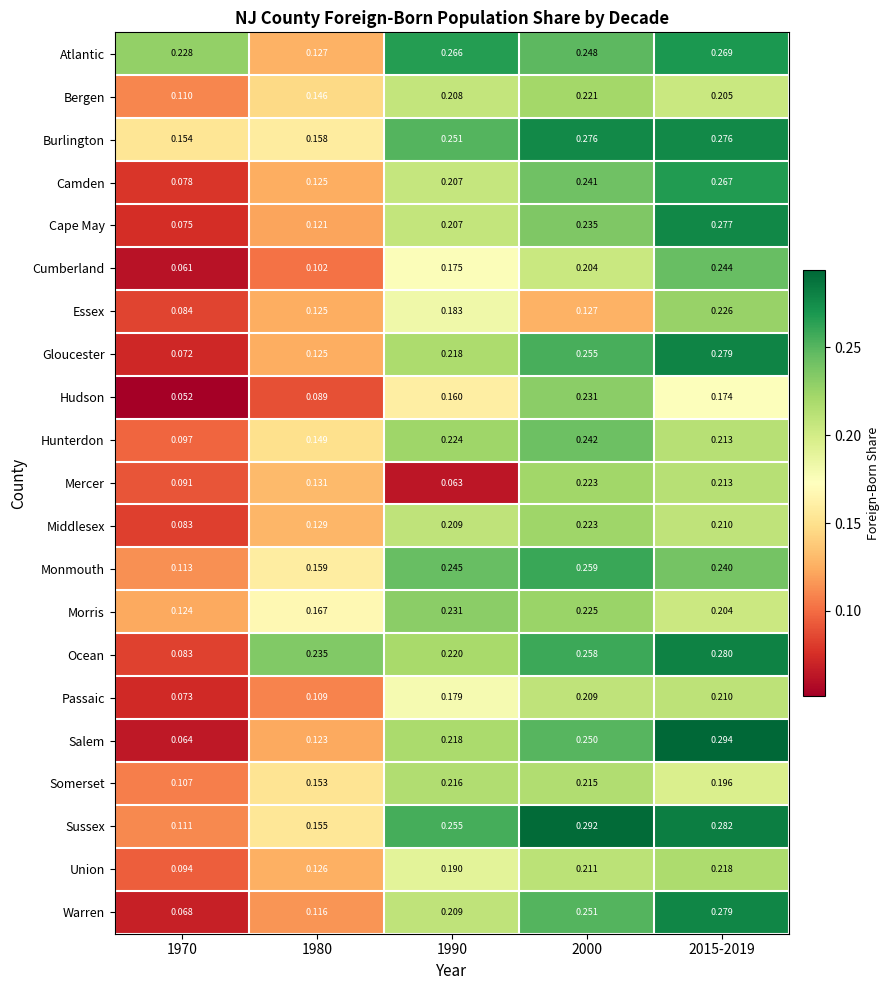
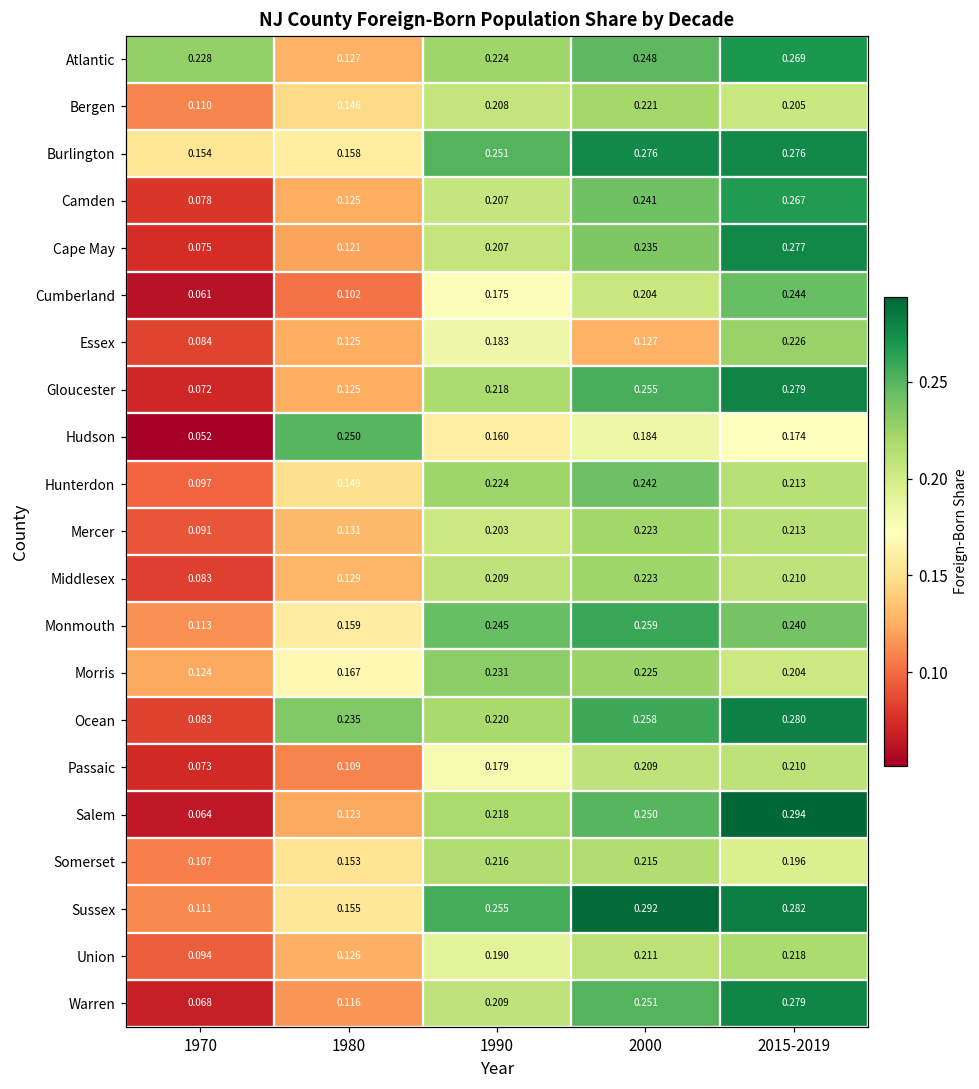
  {
    "Atlantic": {
      "1970": 0.228,
      "1980": 0.127,
-     "1990": 0.266,
+     "1990": 0.224,
      "2000": 0.248,
      "2015-2019": 0.269
    },
    "Bergen": {
      "1970": 0.110,
      "1980": 0.146,
      "1990": 0.208,
      "2000": 0.221,
      "2015-2019": 0.205
    },
    "Burlington": {
      "1970": 0.154,
      "1980": 0.158,
      "1990": 0.251,
      "2000": 0.276,
      "2015-2019": 0.276
    },
    "Camden": {
      "1970": 0.078,
      "1980": 0.125,
      "1990": 0.207,
      "2000": 0.241,
      "2015-2019": 0.267
    },
    "Cape May": {
      "1970": 0.075,
      "1980": 0.121,
      "1990": 0.207,
      "2000": 0.235,
      "2015-2019": 0.277
    },
    "Cumberland": {
      "1970": 0.061,
      "1980": 0.102,
      "1990": 0.175,
      "2000": 0.204,
      "2015-2019": 0.244
    },
    "Essex": {
      "1970": 0.084,
      "1980": 0.125,
      "1990": 0.183,
      "2000": 0.127,
      "2015-2019": 0.226
    },
    "Gloucester": {
      "1970": 0.072,
      "1980": 0.125,
      "1990": 0.218,
      "2000": 0.255,
      "2015-2019": 0.279
    },
    "Hudson": {
      "1970": 0.052,
-     "1980": 0.089,
+     "1980": 0.250,
      "1990": 0.160,
-     "2000": 0.231,
+     "2000": 0.184,
      "2015-2019": 0.174
    },
    "Hunterdon": {
      "1970": 0.097,
      "1980": 0.149,
      "1990": 0.224,
      "2000": 0.242,
      "2015-2019": 0.213
    },
    "Mercer": {
      "1970": 0.091,
      "1980": 0.131,
-     "1990": 0.063,
+     "1990": 0.203,
      "2000": 0.223,
      "2015-2019": 0.213
    },
    "Middlesex": {
      "1970": 0.083,
      "1980": 0.129,
      "1990": 0.209,
      "2000": 0.223,
      "2015-2019": 0.210
    },
    "Monmouth": {
      "1970": 0.113,
      "1980": 0.159,
      "1990": 0.245,
      "2000": 0.259,
      "2015-2019": 0.240
    },
    "Morris": {
      "1970": 0.124,
      "1980": 0.167,
      "1990": 0.231,
      "2000": 0.225,
      "2015-2019": 0.204
    },
    "Ocean": {
      "1970": 0.083,
      "1980": 0.235,
      "1990": 0.220,
      "2000": 0.258,
      "2015-2019": 0.280
    },
    "Passaic": {
      "1970": 0.073,
      "1980": 0.109,
      "1990": 0.179,
      "2000": 0.209,
      "2015-2019": 0.210
    },
    "Salem": {
      "1970": 0.064,
      "1980": 0.123,
      "1990": 0.218,
      "2000": 0.250,
      "2015-2019": 0.294
    },
    "Somerset": {
      "1970": 0.107,
      "1980": 0.153,
      "1990": 0.216,
      "2000": 0.215,
      "2015-2019": 0.196
    },
    "Sussex": {
      "1970": 0.111,
      "1980": 0.155,
      "1990": 0.255,
      "2000": 0.292,
      "2015-2019": 0.282
    },
    "Union": {
      "1970": 0.094,
      "1980": 0.126,
      "1990": 0.190,
      "2000": 0.211,
      "2015-2019": 0.218
    },
    "Warren": {
      "1970": 0.068,
      "1980": 0.116,
      "1990": 0.209,
      "2000": 0.251,
      "2015-2019": 0.279
    }
  }
